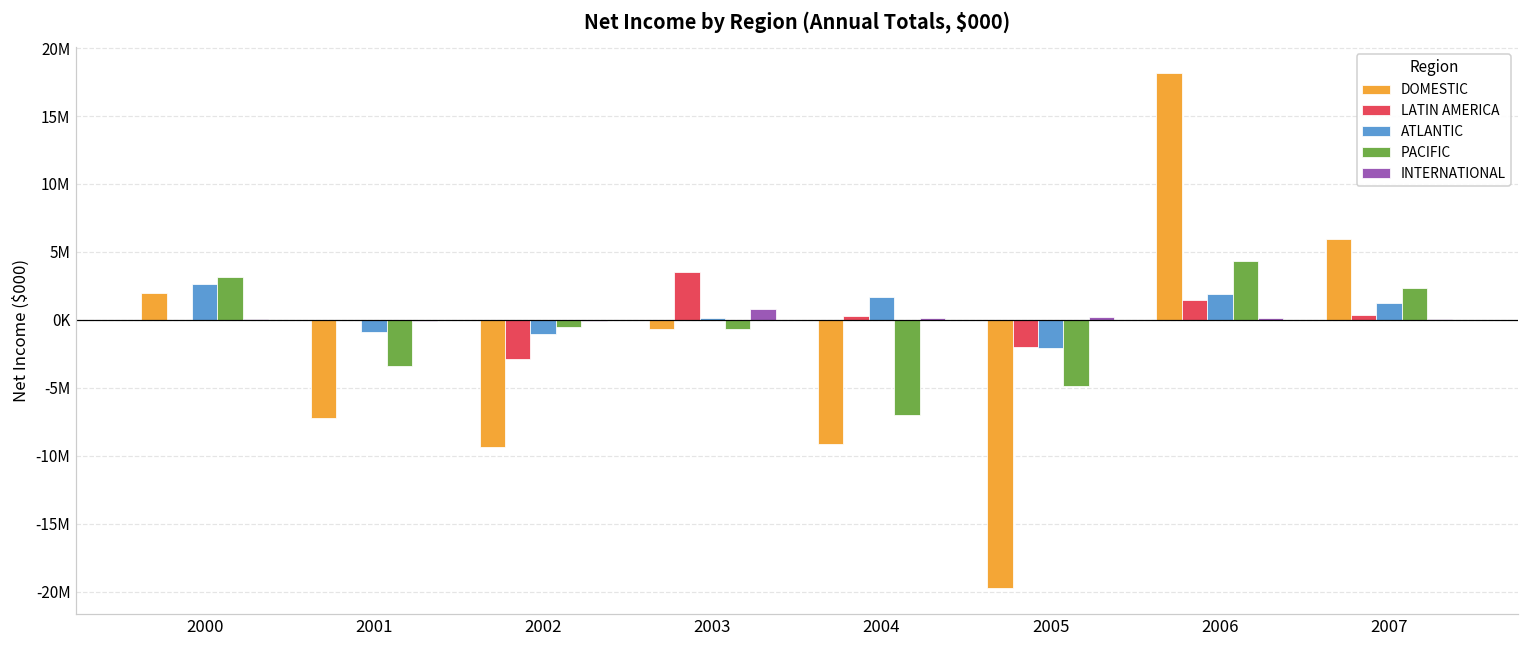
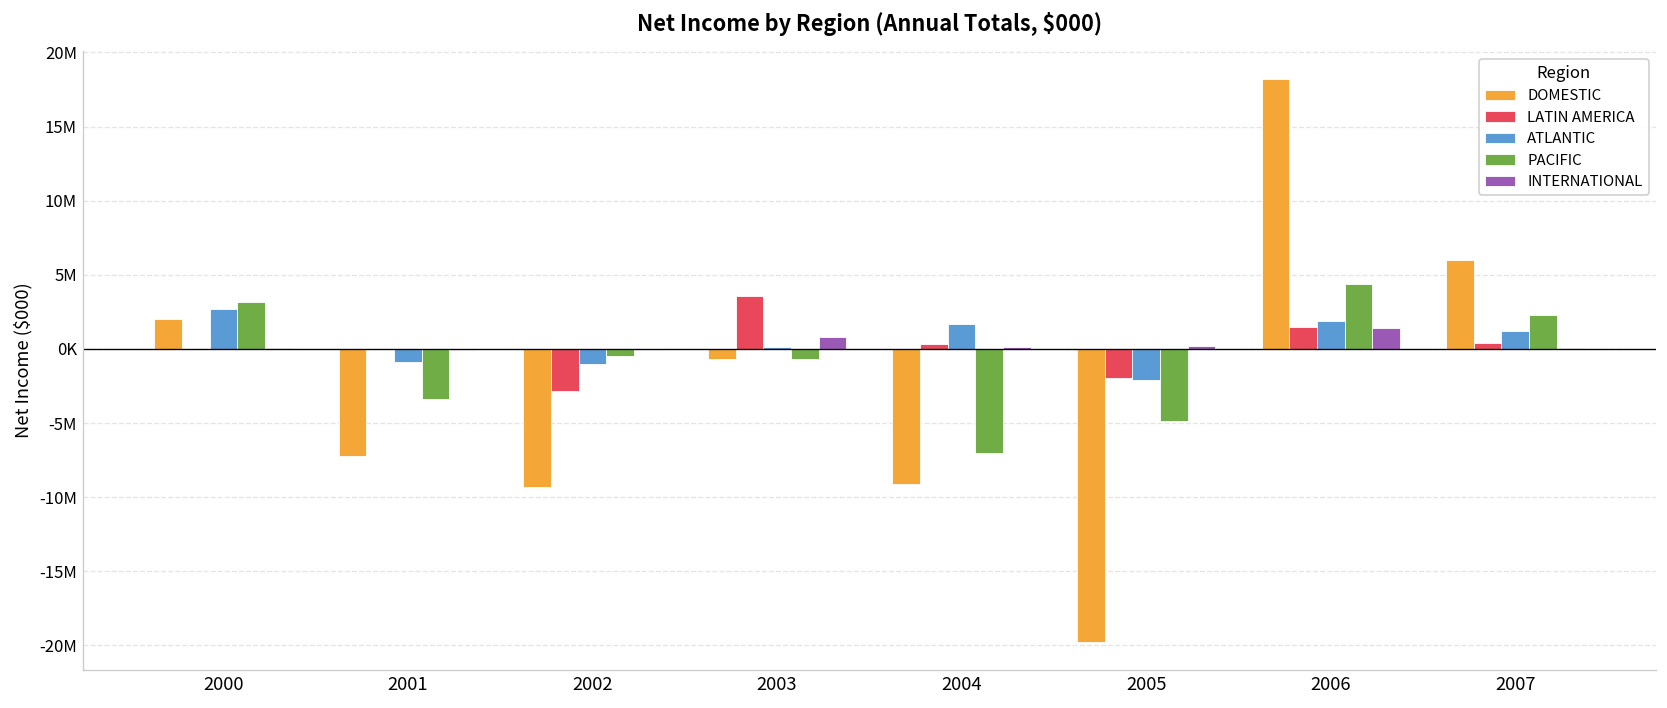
  {
    "DOMESTIC": {
      "2000": 2000000,
      "2001": -7200000,
      "2002": -9300000,
      "2003": -700000,
      "2004": -9100000,
      "2005": -19700000,
      "2006": 18200000,
      "2007": 6000000
    },
    "LATIN AMERICA": {
      "2002": -2900000,
      "2003": 3500000,
      "2004": 300000,
      "2005": -2000000,
      "2006": 1500000,
      "2007": 400000
    },
    "ATLANTIC": {
      "2000": 2700000,
      "2001": -900000,
      "2002": -1000000,
      "2004": 1700000,
      "2005": -2100000,
      "2006": 1900000,
      "2007": 1200000
    },
    "PACIFIC": {
      "2000": 3200000,
      "2001": -3400000,
      "2002": -500000,
      "2003": -700000,
      "2004": -7000000,
      "2005": -4800000,
      "2006": 4400000,
      "2007": 2300000
    },
    "INTERNATIONAL": {
      "2003": 800000,
-     "2006": 100000
+     "2006": 1400000
    }
  }
